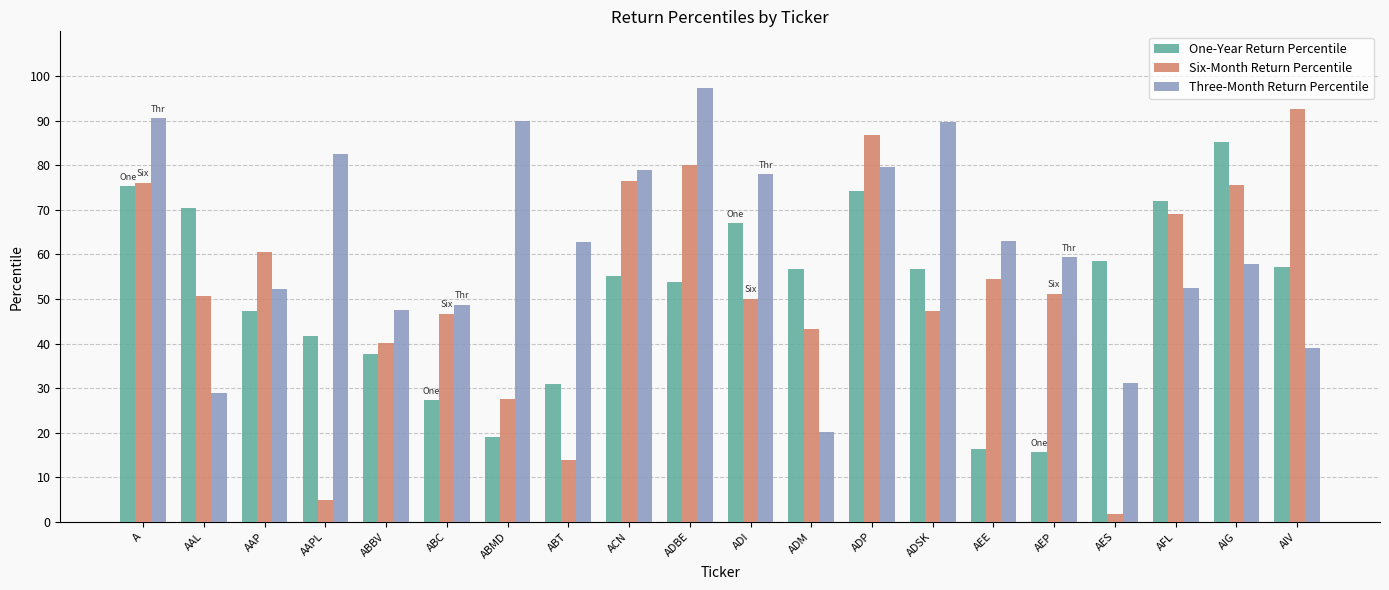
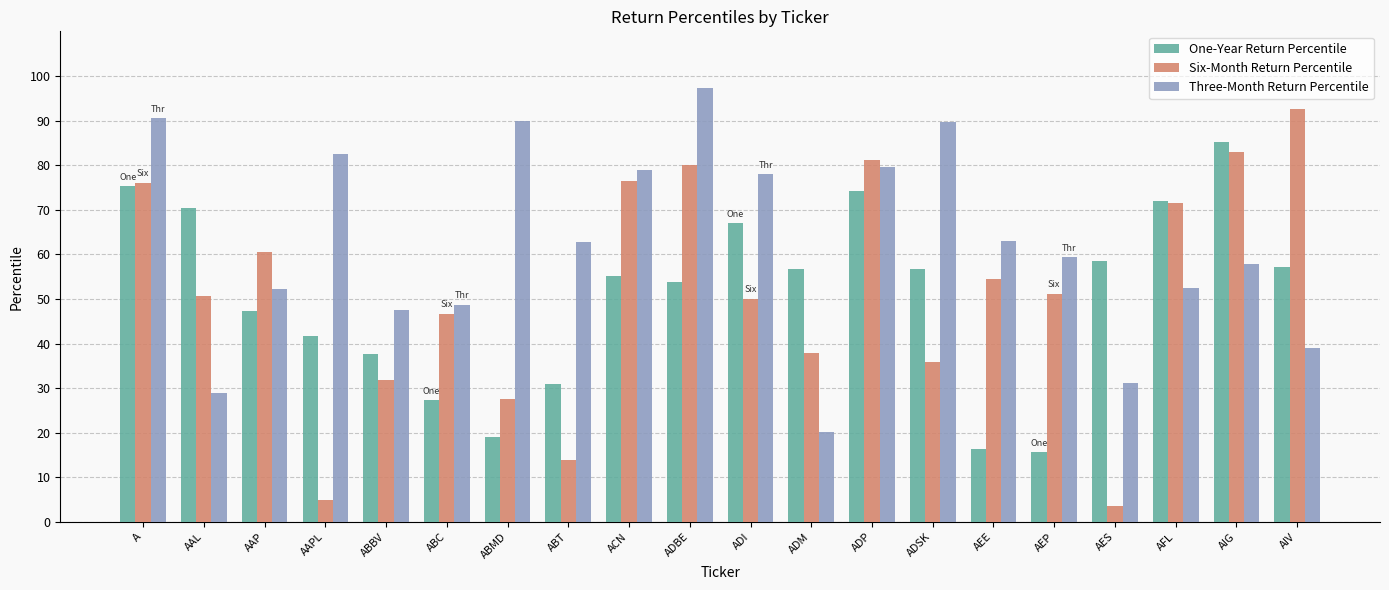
  {
    "Six-Month Return Percentile": {
      "A": 76,
      "AAL": 51,
      "AAP": 61,
      "AAPL": 5,
-     "ABBV": 40,
+     "ABBV": 32,
      "ABC": 47,
      "ABMD": 28,
      "ABT": 14,
      "ACN": 76,
      "ADBE": 80,
      "ADI": 50,
-     "ADM": 43,
-     "ADP": 87,
-     "ADSK": 47,
+     "ADM": 38,
+     "ADP": 81,
+     "ADSK": 36,
      "AEE": 55,
      "AEP": 51,
-     "AES": 2,
-     "AFL": 69,
-     "AIG": 76,
+     "AES": 4,
+     "AFL": 71,
+     "AIG": 83,
      "AIV": 93
    }
  }
